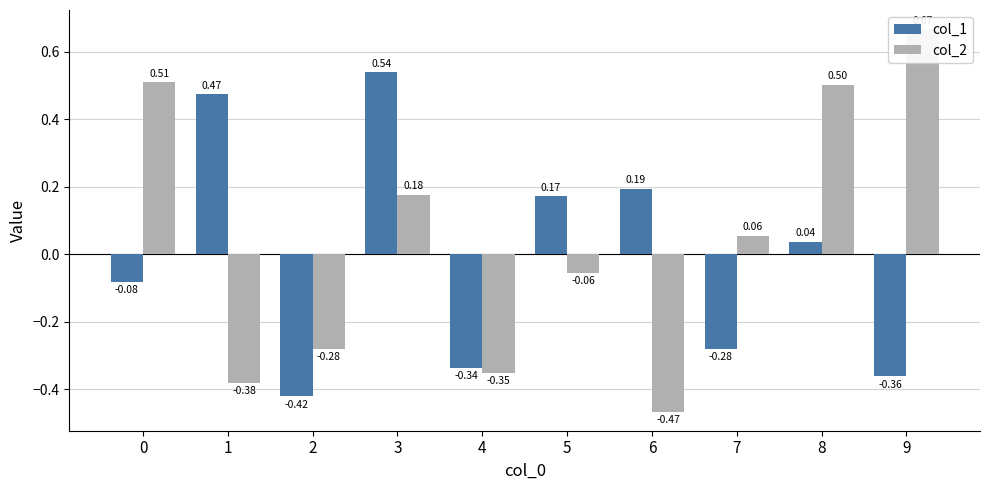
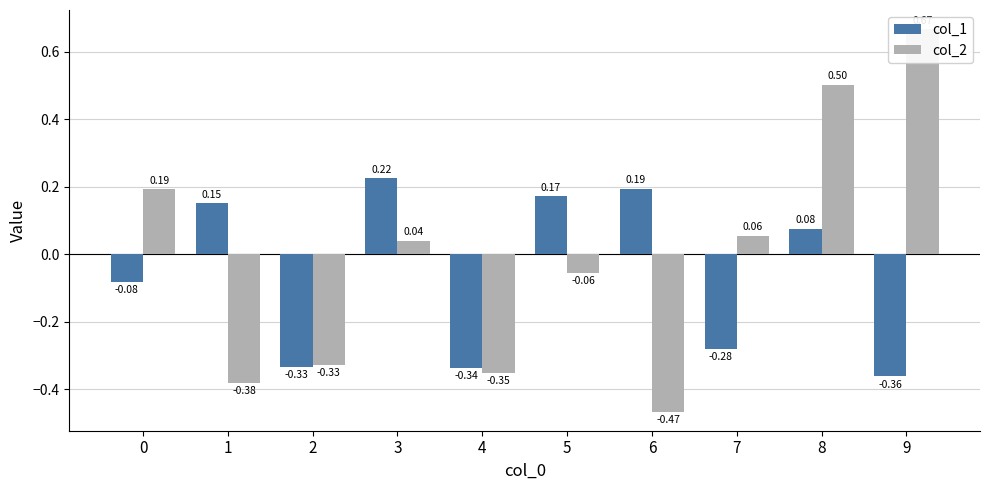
  {
    "col_1": {
      "0": -0.08,
-     "1": 0.47,
-     "2": -0.42,
-     "3": 0.54,
+     "1": 0.15,
+     "2": -0.33,
+     "3": 0.22,
      "4": -0.34,
      "5": 0.17,
      "6": 0.19,
      "7": -0.28,
-     "8": 0.04,
+     "8": 0.08,
      "9": -0.36
    },
    "col_2": {
-     "0": 0.51,
+     "0": 0.19,
      "1": -0.38,
-     "2": -0.28,
-     "3": 0.18,
+     "2": -0.33,
+     "3": 0.04,
      "4": -0.35,
      "5": -0.06,
      "6": -0.47,
      "7": 0.06,
      "8": 0.50
    }
  }
